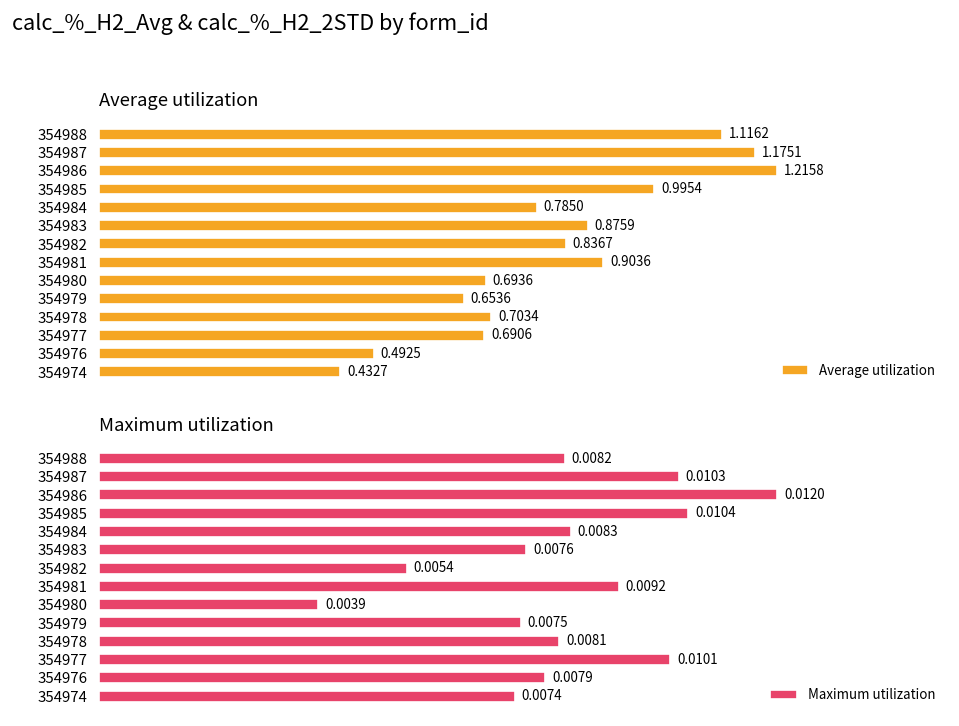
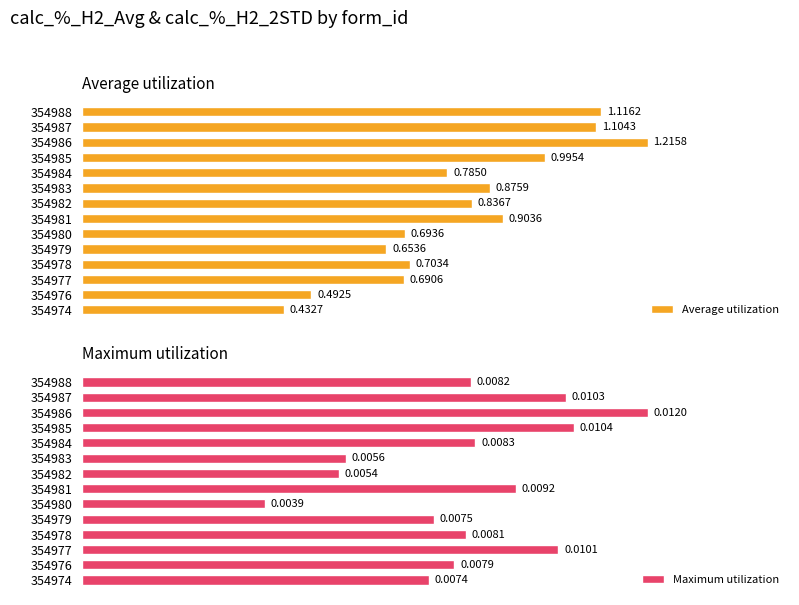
  {
    "Average utilization": {
      "354988": 1.1162,
-     "354987": 1.1751,
+     "354987": 1.1043,
      "354986": 1.2158,
      "354985": 0.9954,
      "354984": 0.7850,
      "354983": 0.8759,
      "354982": 0.8367,
      "354981": 0.9036,
      "354980": 0.6936,
      "354979": 0.6536,
      "354978": 0.7034,
      "354977": 0.6906,
      "354976": 0.4925,
      "354974": 0.4327
    },
    "Maximum utilization": {
      "354988": 0.0082,
      "354987": 0.0103,
      "354986": 0.0120,
      "354985": 0.0104,
      "354984": 0.0083,
-     "354983": 0.0076,
+     "354983": 0.0056,
      "354982": 0.0054,
      "354981": 0.0092,
      "354980": 0.0039,
      "354979": 0.0075,
      "354978": 0.0081,
      "354977": 0.0101,
      "354976": 0.0079,
      "354974": 0.0074
    }
  }
